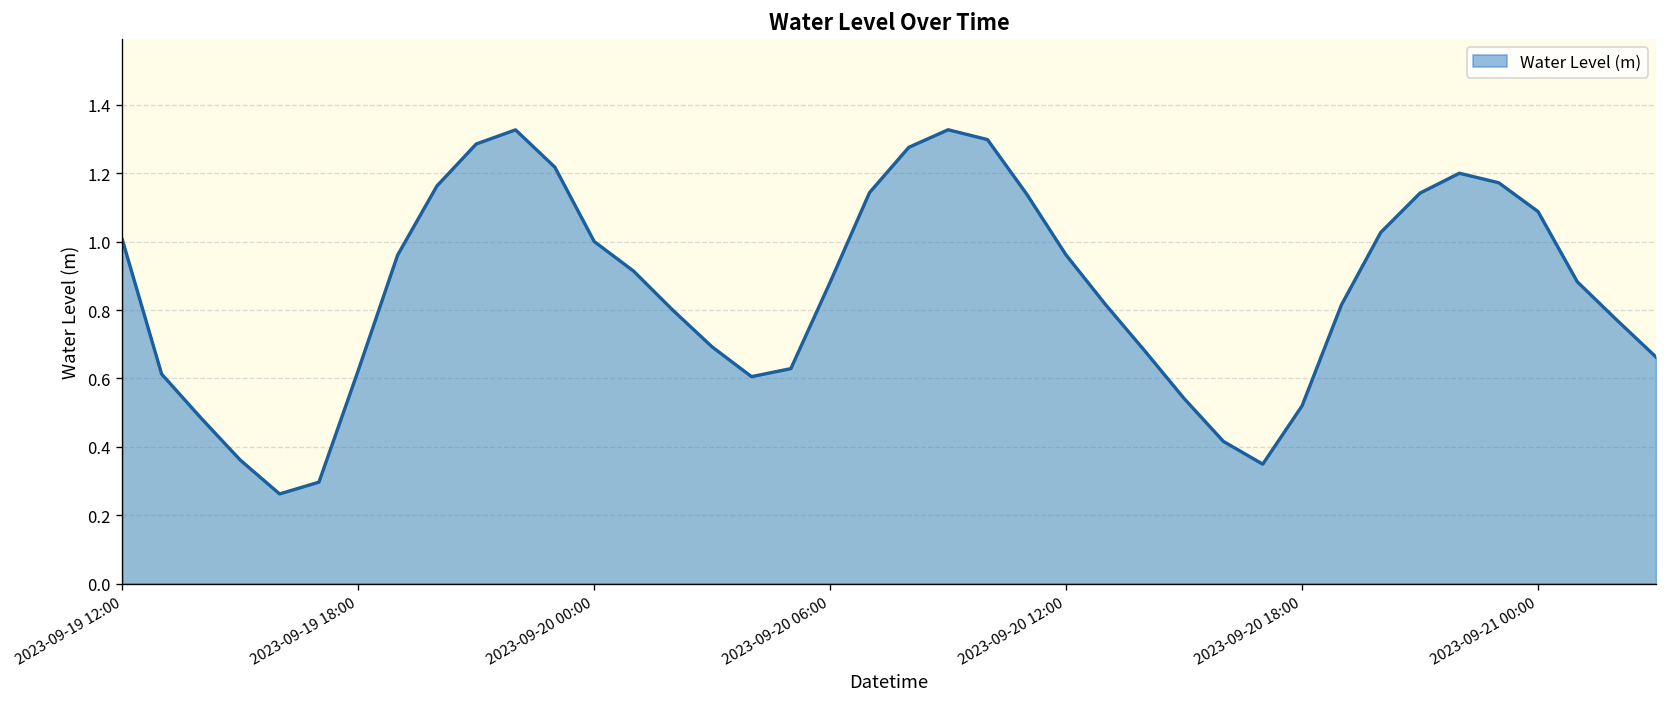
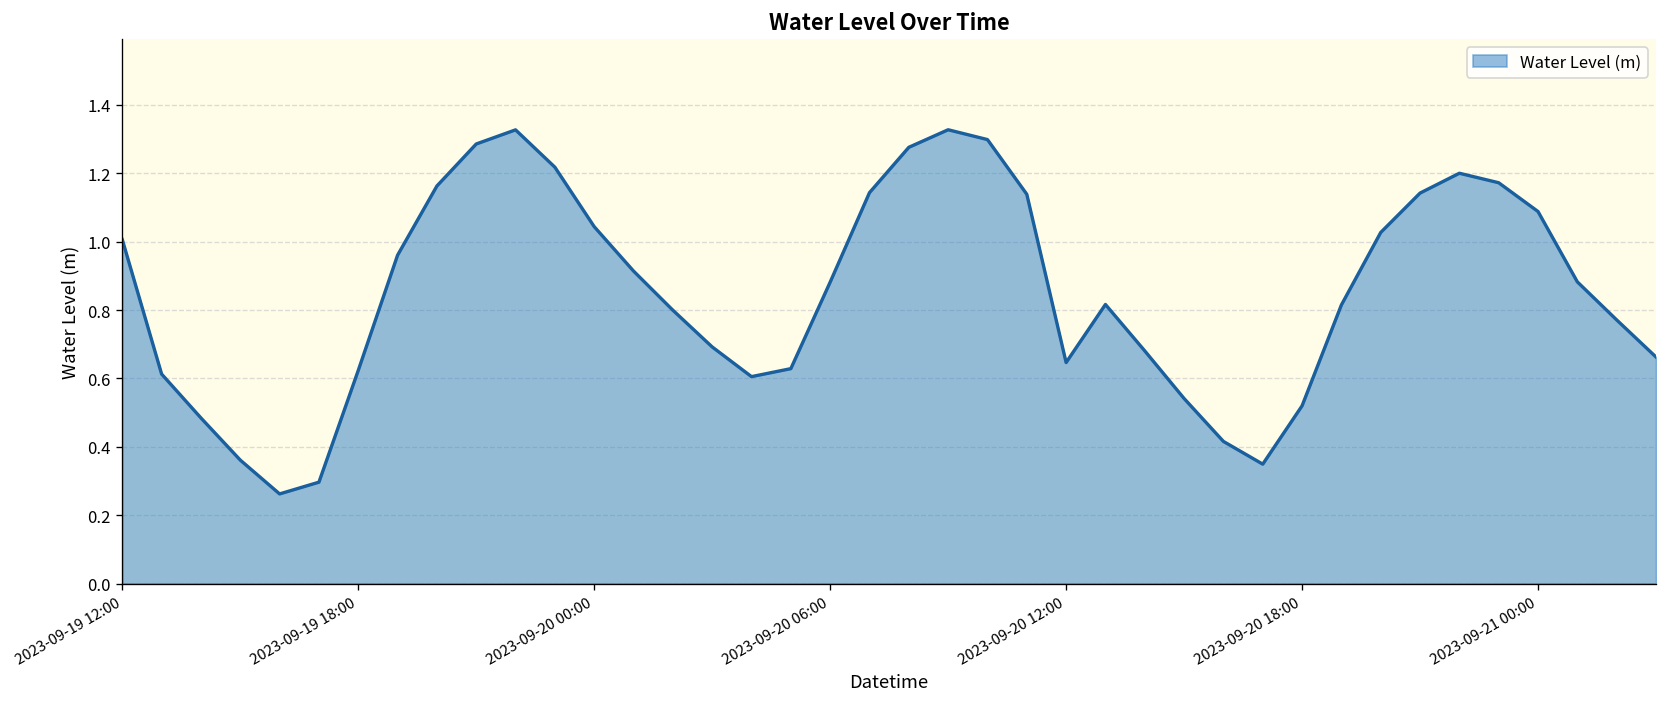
  {
    "2023-09-19 12:00": 1.01,
    "2023-09-19 18:00": 0.62,
-   "2023-09-20 00:00": 1.00,
+   "2023-09-20 00:00": 1.04,
    "2023-09-20 06:00": 0.88,
-   "2023-09-20 12:00": 0.96,
+   "2023-09-20 12:00": 0.65,
    "2023-09-20 18:00": 0.52,
    "2023-09-21 00:00": 1.09
  }
